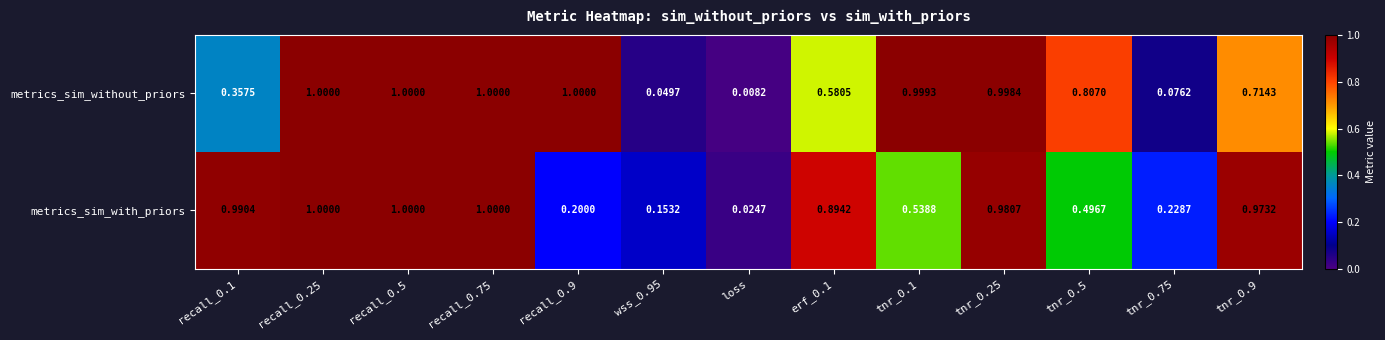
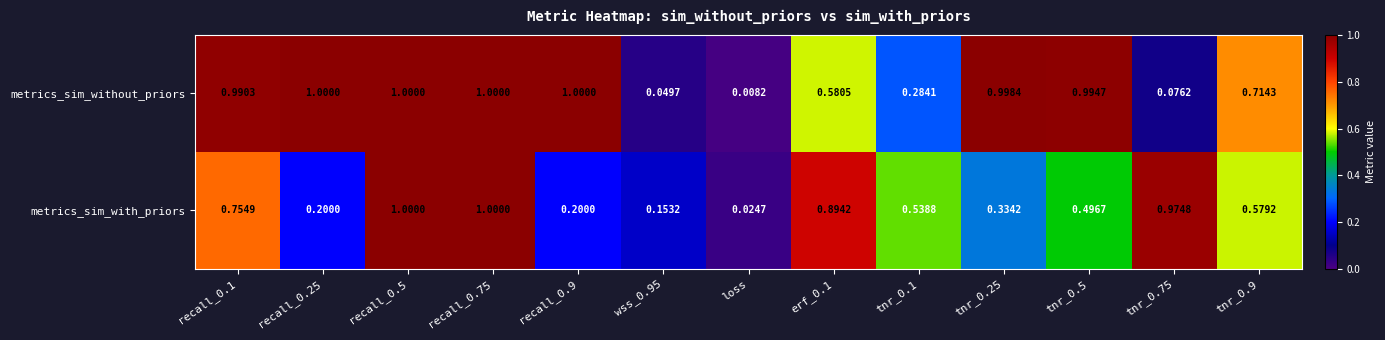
  {
    "metrics_sim_without_priors": {
-     "recall_0.1": 0.3575,
+     "recall_0.1": 0.9903,
      "recall_0.25": 1.0000,
      "recall_0.5": 1.0000,
      "recall_0.75": 1.0000,
      "recall_0.9": 1.0000,
      "wss_0.95": 0.0497,
      "loss": 0.0082,
      "erf_0.1": 0.5805,
-     "tnr_0.1": 0.9993,
+     "tnr_0.1": 0.2841,
      "tnr_0.25": 0.9984,
-     "tnr_0.5": 0.8070,
+     "tnr_0.5": 0.9947,
      "tnr_0.75": 0.0762,
      "tnr_0.9": 0.7143
    },
    "metrics_sim_with_priors": {
-     "recall_0.1": 0.9904,
-     "recall_0.25": 1.0000,
+     "recall_0.1": 0.7549,
+     "recall_0.25": 0.2000,
      "recall_0.5": 1.0000,
      "recall_0.75": 1.0000,
      "recall_0.9": 0.2000,
      "wss_0.95": 0.1532,
      "loss": 0.0247,
      "erf_0.1": 0.8942,
      "tnr_0.1": 0.5388,
-     "tnr_0.25": 0.9807,
+     "tnr_0.25": 0.3342,
      "tnr_0.5": 0.4967,
-     "tnr_0.75": 0.2287,
-     "tnr_0.9": 0.9732
+     "tnr_0.75": 0.9748,
+     "tnr_0.9": 0.5792
    }
  }
